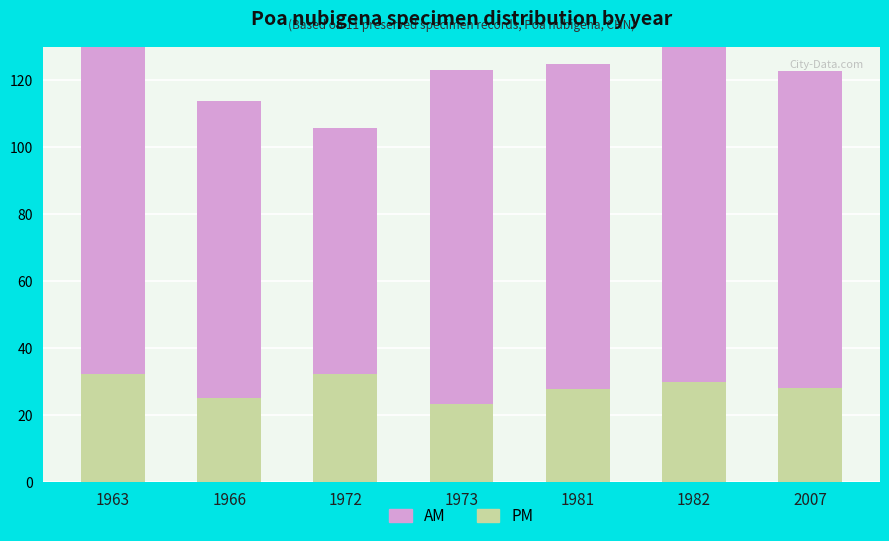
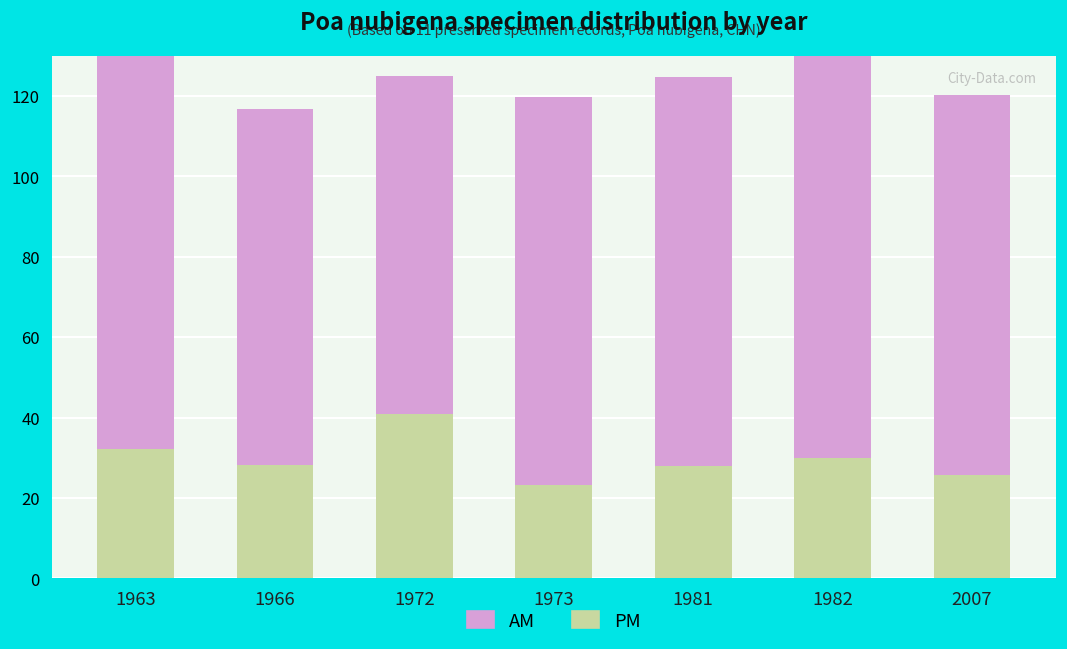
  {
    "PM": {
      "1963": 32,
-     "1966": 25,
-     "1972": 32,
+     "1966": 28,
+     "1972": 41,
      "1973": 23,
      "1981": 28,
      "1982": 30,
-     "2007": 28
+     "2007": 26
    },
    "AM": {
      "1966": 89,
-     "1972": 73,
-     "1973": 100,
+     "1972": 84,
+     "1973": 97,
      "1981": 97,
      "1982": 100,
      "2007": 95
    }
  }
